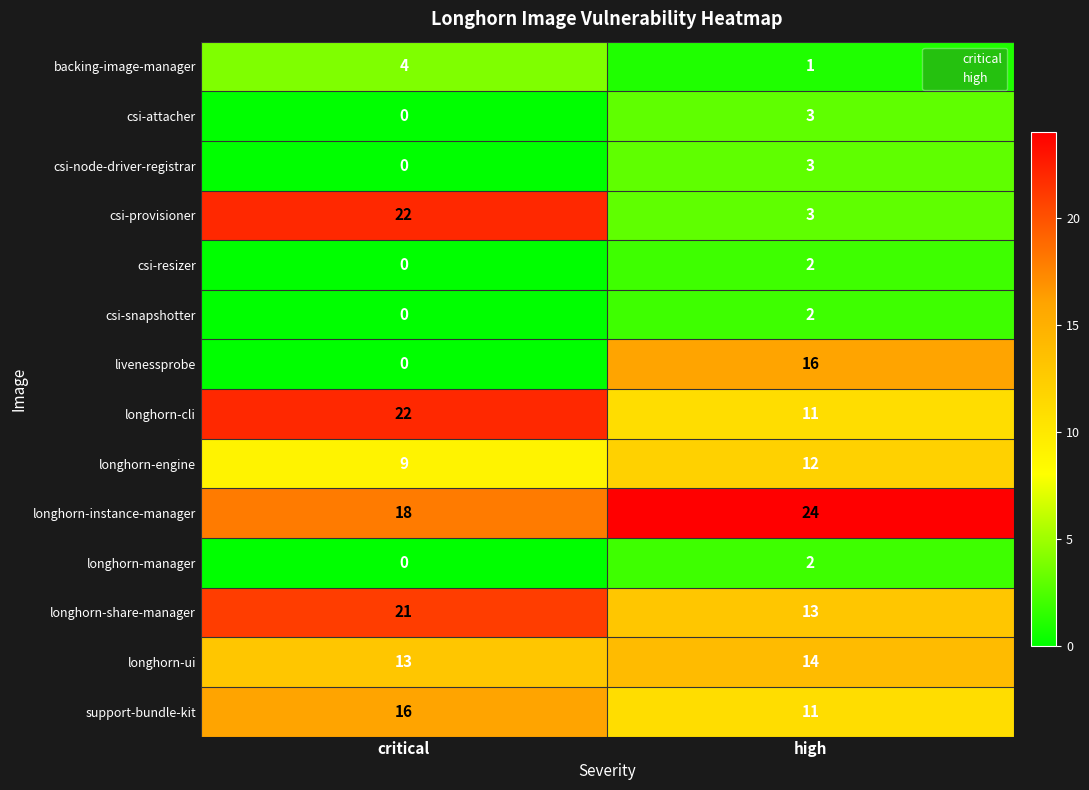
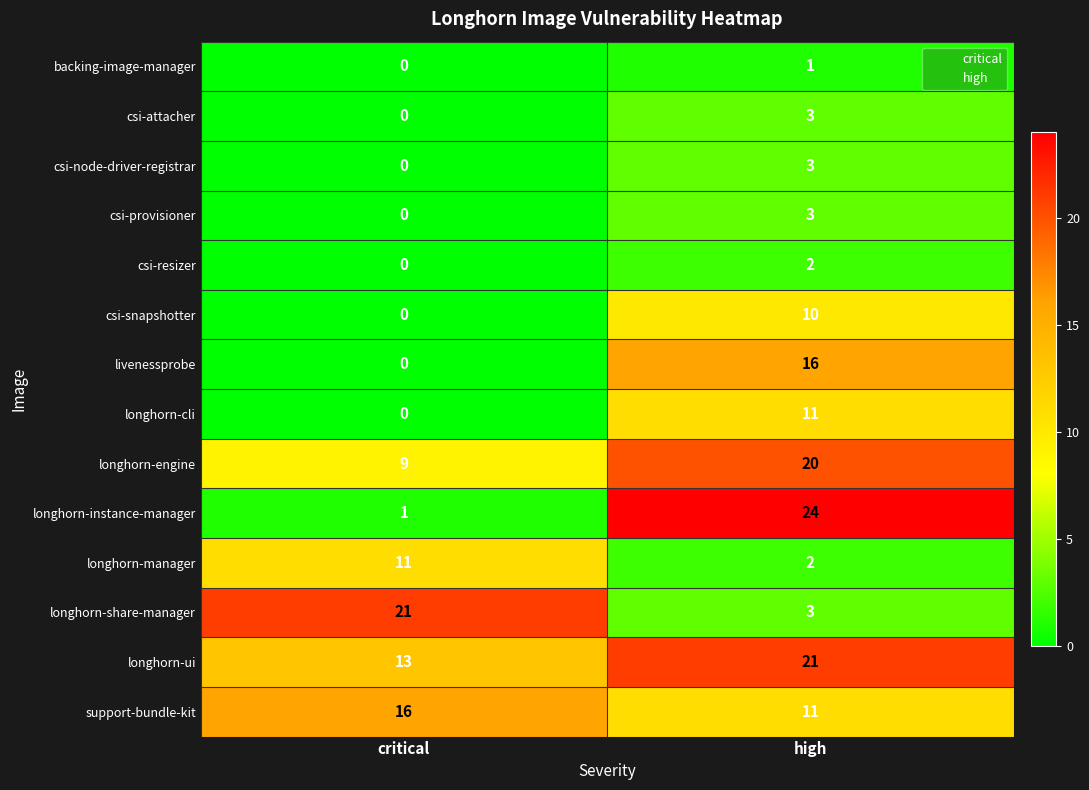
  {
    "backing-image-manager": {
-     "critical": 4,
+     "critical": 0,
      "high": 1
    },
    "csi-attacher": {
      "critical": 0,
      "high": 3
    },
    "csi-node-driver-registrar": {
      "critical": 0,
      "high": 3
    },
    "csi-provisioner": {
-     "critical": 22,
+     "critical": 0,
      "high": 3
    },
    "csi-resizer": {
      "critical": 0,
      "high": 2
    },
    "csi-snapshotter": {
      "critical": 0,
-     "high": 2
+     "high": 10
    },
    "livenessprobe": {
      "critical": 0,
      "high": 16
    },
    "longhorn-cli": {
-     "critical": 22,
+     "critical": 0,
      "high": 11
    },
    "longhorn-engine": {
      "critical": 9,
-     "high": 12
+     "high": 20
    },
    "longhorn-instance-manager": {
-     "critical": 18,
+     "critical": 1,
      "high": 24
    },
    "longhorn-manager": {
-     "critical": 0,
+     "critical": 11,
      "high": 2
    },
    "longhorn-share-manager": {
      "critical": 21,
-     "high": 13
+     "high": 3
    },
    "longhorn-ui": {
      "critical": 13,
-     "high": 14
+     "high": 21
    },
    "support-bundle-kit": {
      "critical": 16,
      "high": 11
    }
  }
